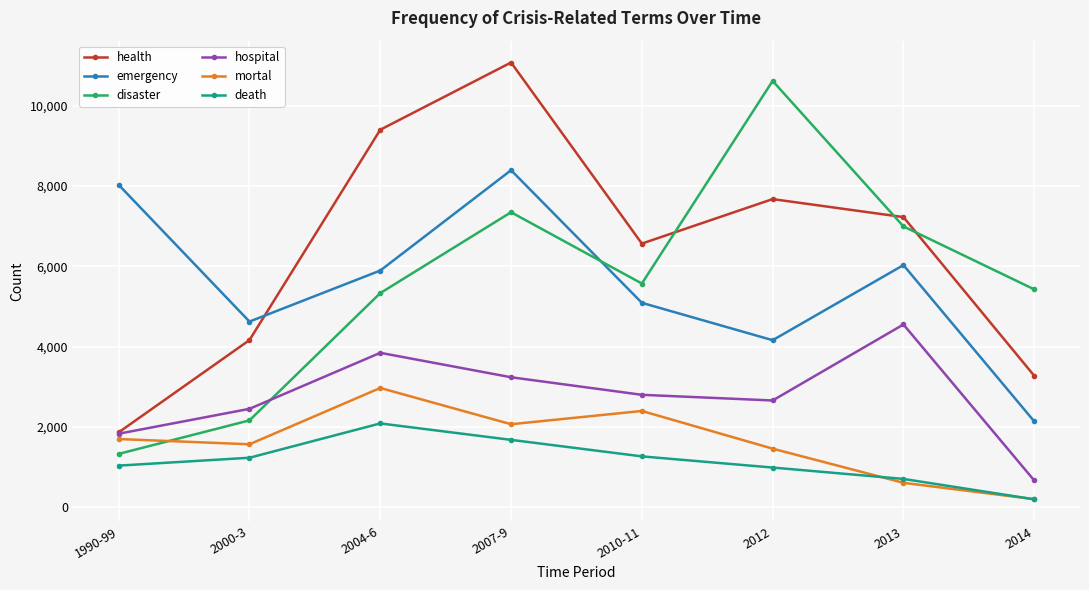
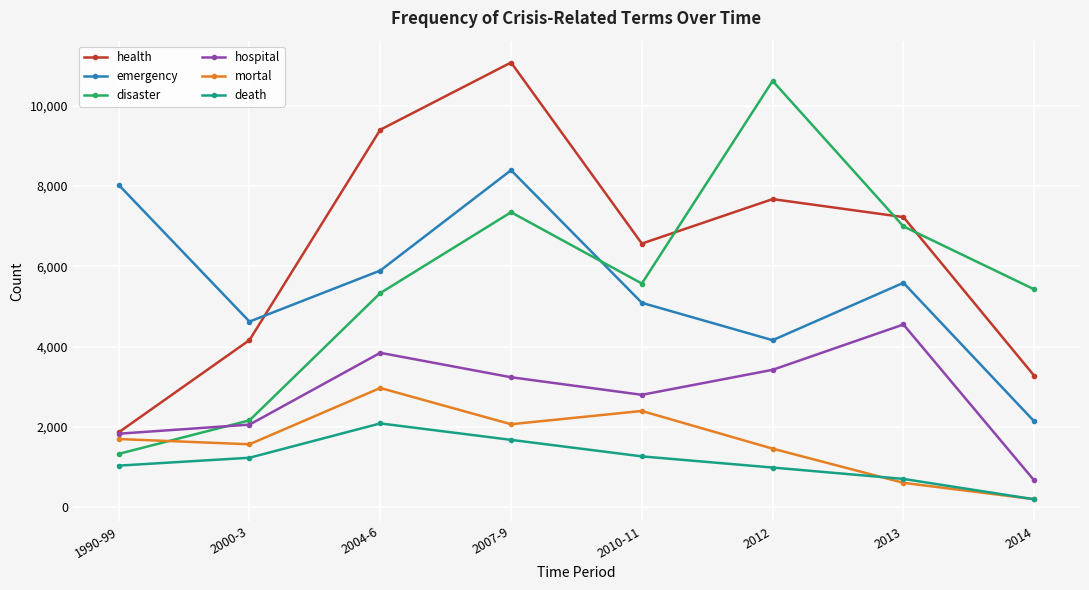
  {
    "health": {
      "2000-3": "4,200",
      "2004-6": "9,400",
      "2007-9": "11,100",
      "2010-11": "6,600",
      "2012": "7,700",
      "2013": "7,200",
      "2014": "3,300"
    },
    "emergency": {
      "1990-99": "8,000",
      "2000-3": "4,600",
      "2004-6": "5,900",
      "2007-9": "8,400",
      "2010-11": "5,100",
      "2012": "4,200",
-     "2013": "6,000",
+     "2013": "5,600",
      "2014": "2,100"
    },
    "hospital": {
-     "2000-3": "2,500",
+     "2000-3": "2,100",
      "2004-6": "3,800",
      "2007-9": "3,200",
      "2010-11": "2,800",
-     "2012": "2,700",
+     "2012": "3,400",
      "2013": "4,600",
      "2014": "700"
    },
    "mortal": {
      "1990-99": "1,700",
      "2000-3": "1,600",
      "2004-6": "3,000",
      "2007-9": "2,100",
      "2010-11": "2,400",
      "2012": "1,500",
      "2013": "600"
    }
  }
